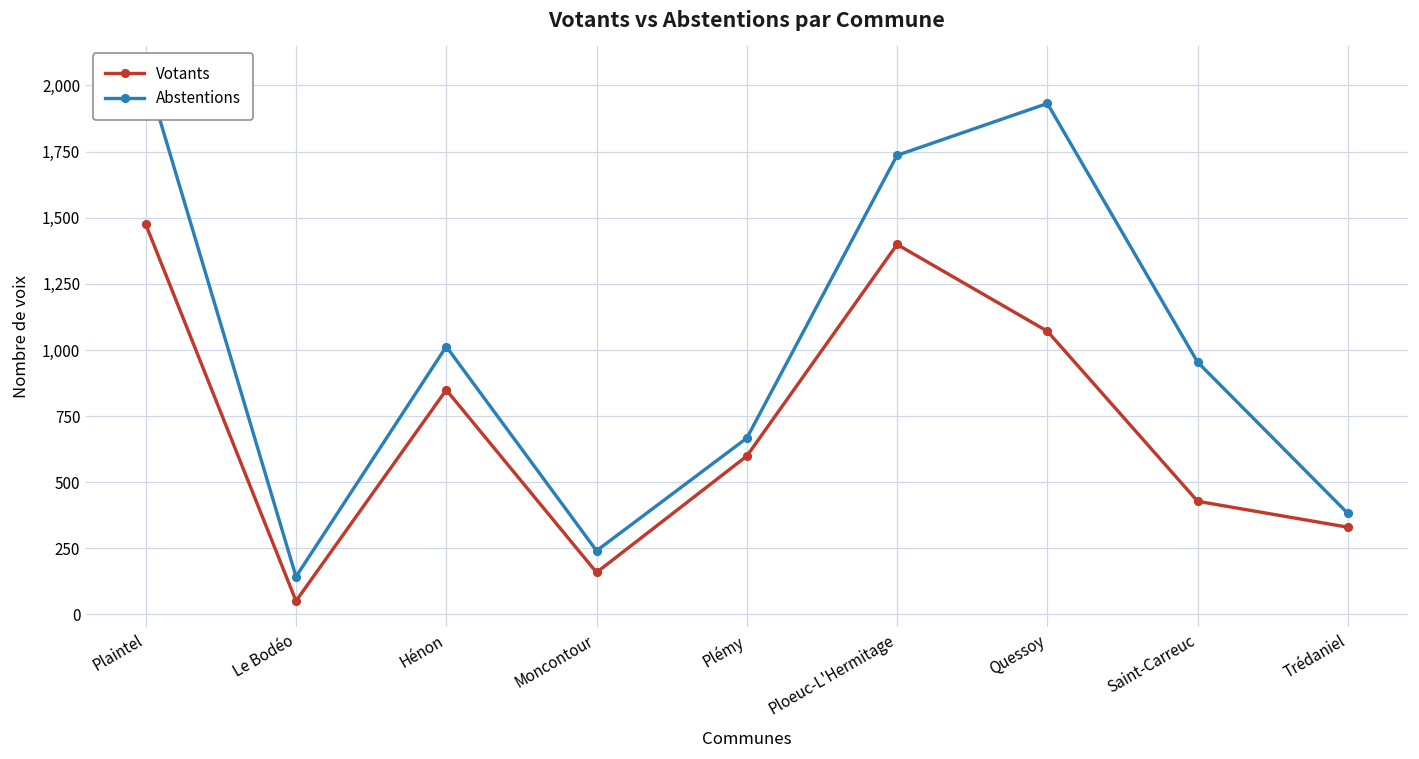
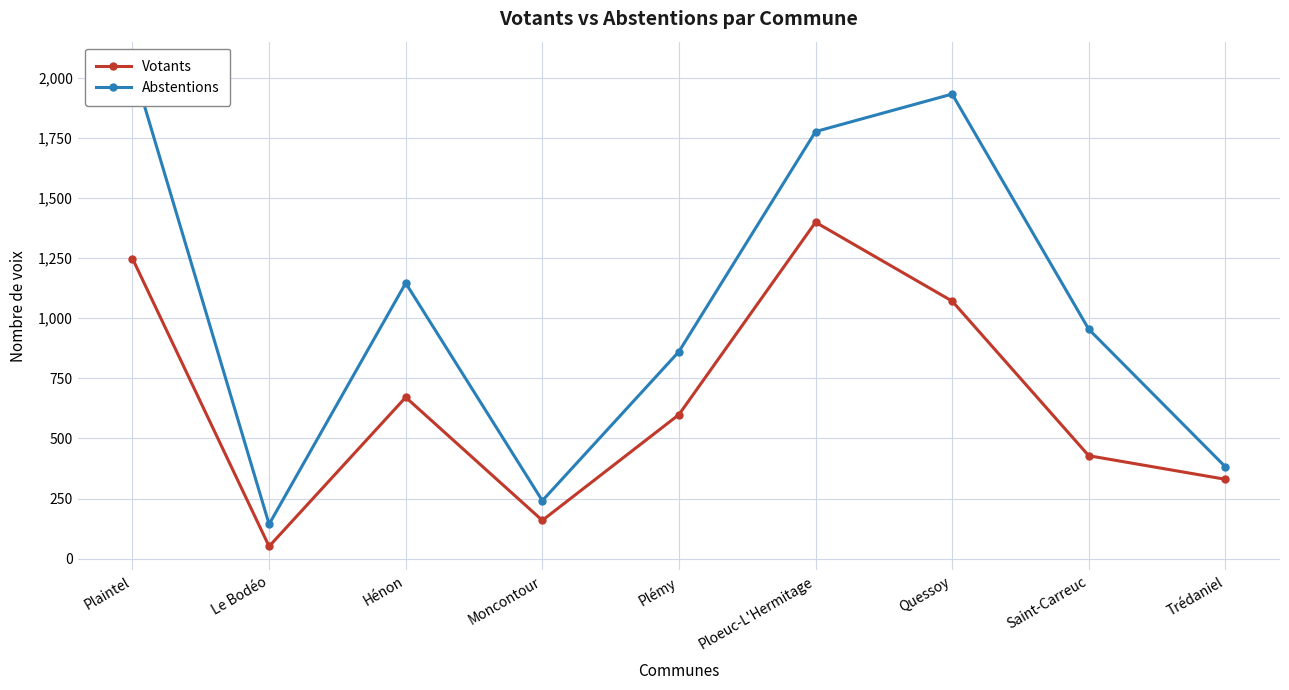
  {
    "Votants": {
-     "Plaintel": "1,480",
+     "Plaintel": "1,250",
      "Le Bodéo": "50",
-     "Hénon": "850",
+     "Hénon": "670",
      "Moncontour": "160",
      "Plémy": "600",
      "Ploeuc-L'Hermitage": "1,400",
      "Quessoy": "1,070",
      "Saint-Carreuc": "430",
      "Trédaniel": "330"
    },
    "Abstentions": {
      "Le Bodéo": "140",
-     "Hénon": "1,010",
+     "Hénon": "1,150",
      "Moncontour": "240",
-     "Plémy": "670",
-     "Ploeuc-L'Hermitage": "1,740",
+     "Plémy": "860",
+     "Ploeuc-L'Hermitage": "1,780",
      "Quessoy": "1,930",
      "Saint-Carreuc": "950",
      "Trédaniel": "380"
    }
  }
